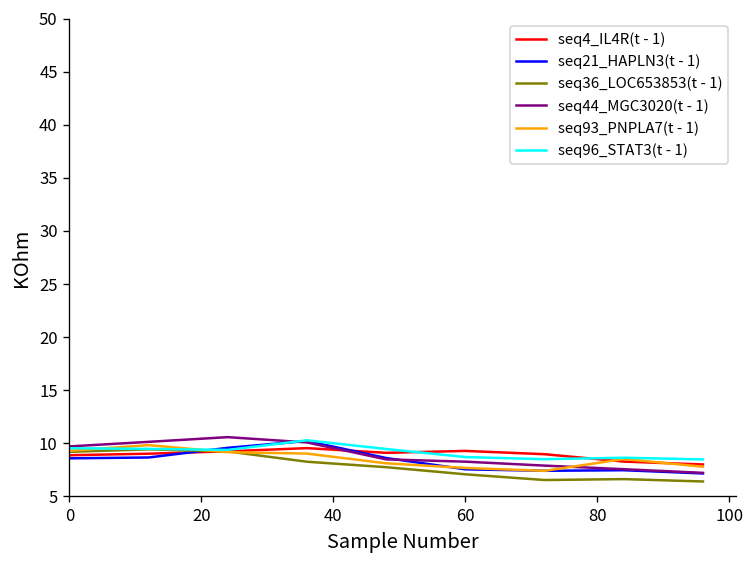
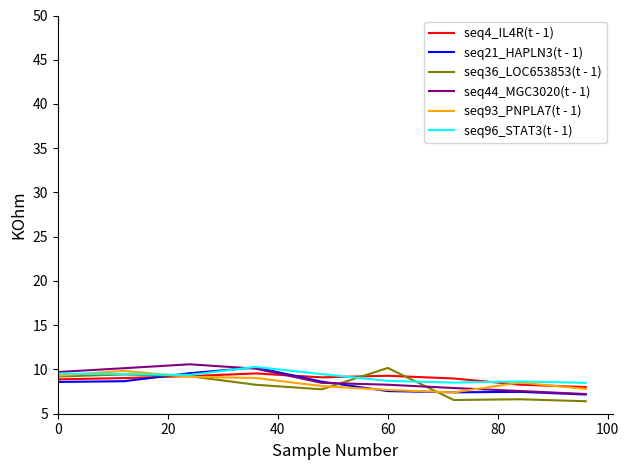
  {
    "seq4_IL4R(t - 1)": {
      "60": 9
    },
    "seq36_LOC653853(t - 1)": {
-     "60": 7
+     "60": 10
    },
    "seq44_MGC3020(t - 1)": {
      "60": 8
    },
    "seq96_STAT3(t - 1)": {
      "60": 9
    }
  }
